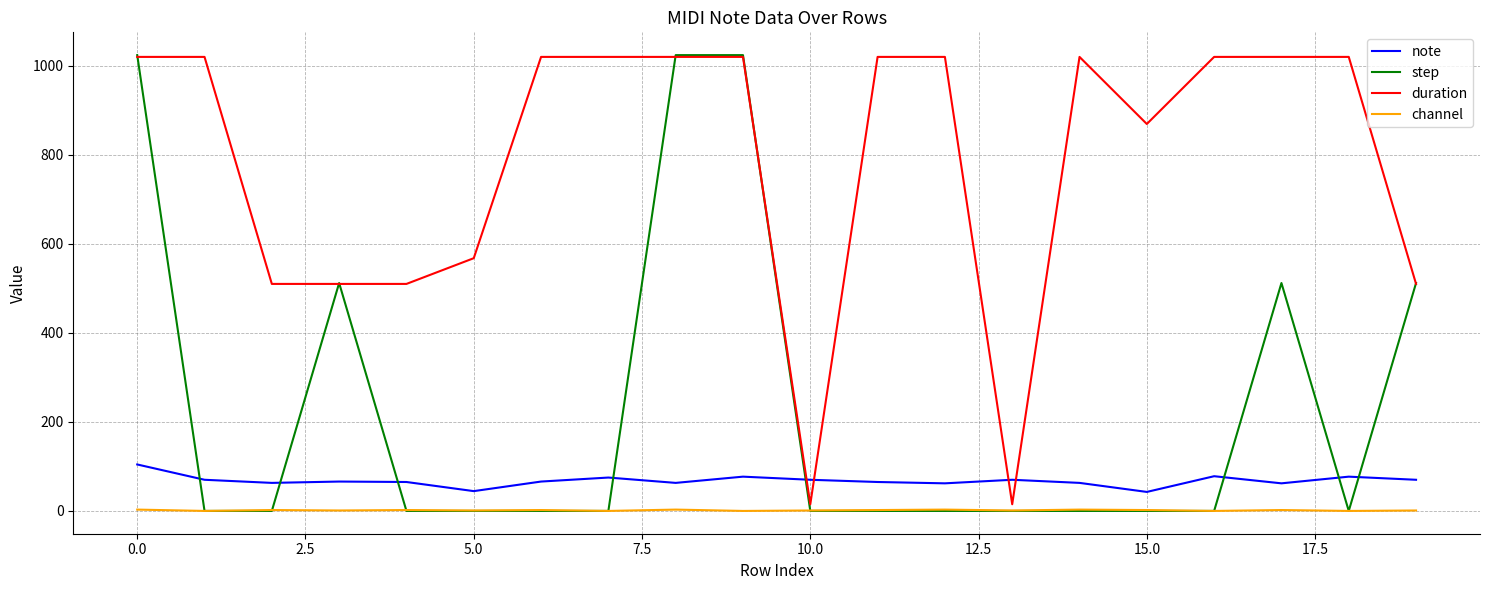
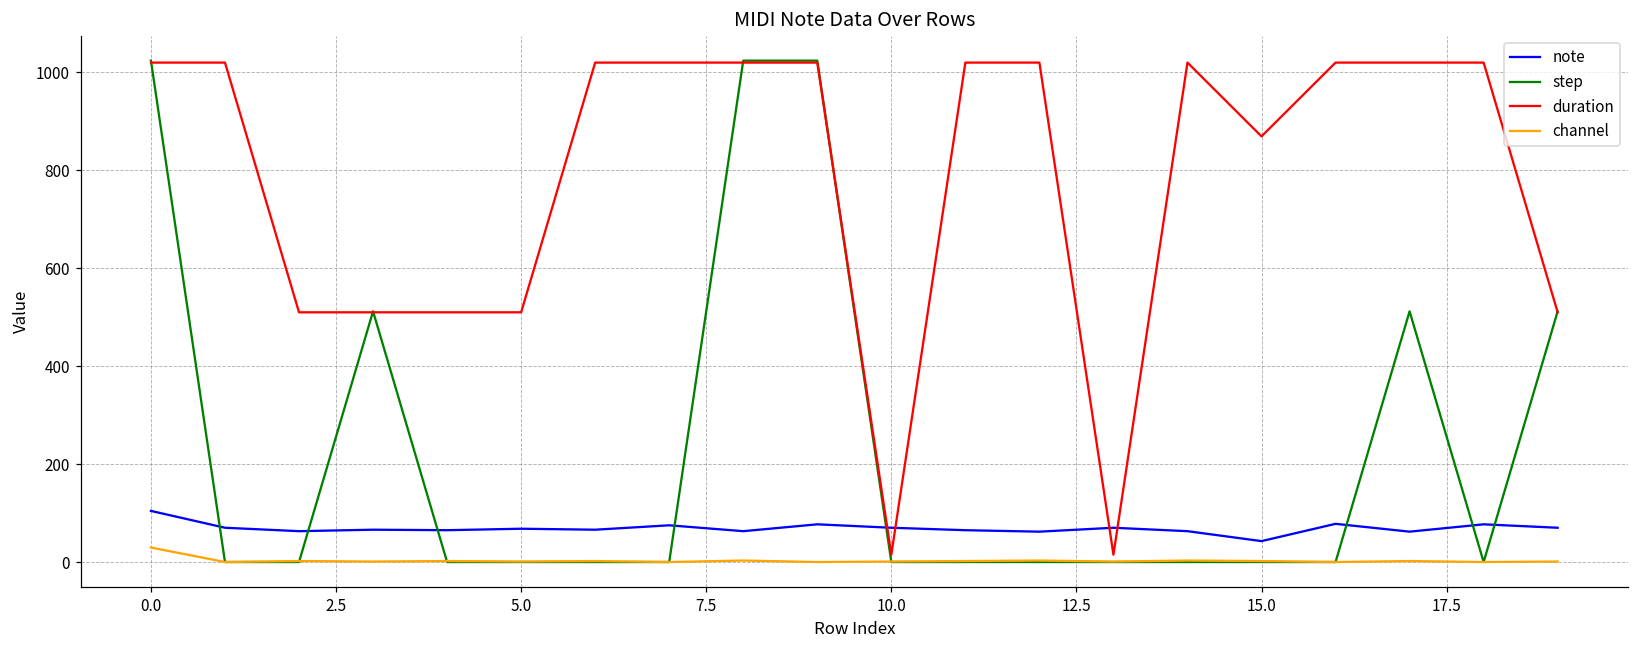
  {
    "note": {
      "0.0": 100,
-     "5.0": 40,
+     "5.0": 70,
      "10.0": 70,
      "15.0": 40
    },
    "duration": {
-     "5.0": 570,
+     "5.0": 510,
      "10.0": 20,
      "15.0": 870
    },
    "channel": {
-     "0.0": 0
+     "0.0": 30
    }
  }
